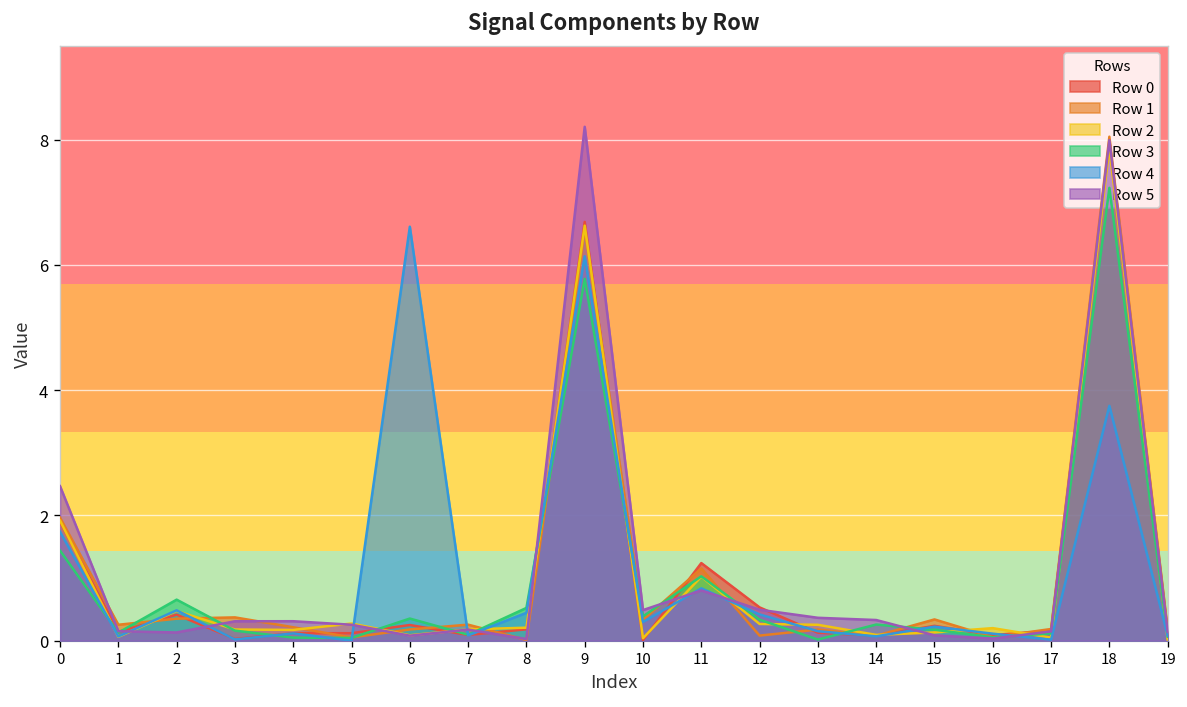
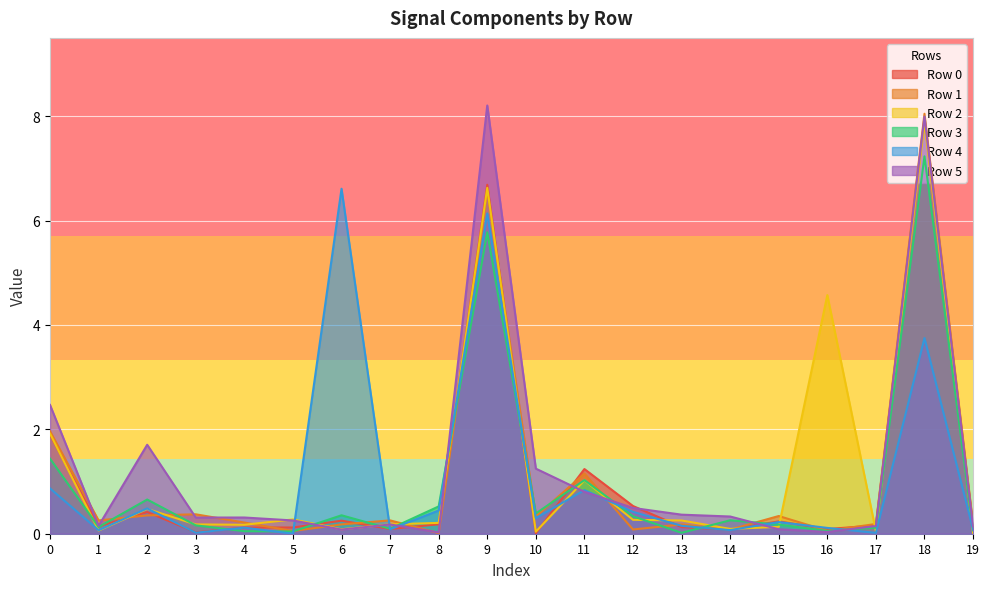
  {
    "Row 2": {
      "9": 6.6,
      "12": 0.3,
      "13": 0.3,
-     "16": 0.2
+     "16": 4.6
    },
    "Row 3": {
      "0": 1.4,
      "2": 0.7,
      "4": 0.0,
      "6": 0.4,
      "8": 0.5,
      "9": 5.8,
      "10": 0.4,
      "12": 0.3,
      "13": 0.0,
      "14": 0.3
    },
    "Row 4": {
-     "0": 1.7,
+     "0": 0.9,
      "6": 6.6,
      "8": 0.4,
      "9": 6.1,
      "12": 0.4,
      "18": 3.7
    },
    "Row 5": {
      "0": 2.5,
-     "2": 0.1,
+     "2": 1.7,
      "3": 0.3,
      "4": 0.3,
      "9": 8.2,
-     "10": 0.5,
+     "10": 1.2,
      "13": 0.4,
      "14": 0.3
    }
  }
